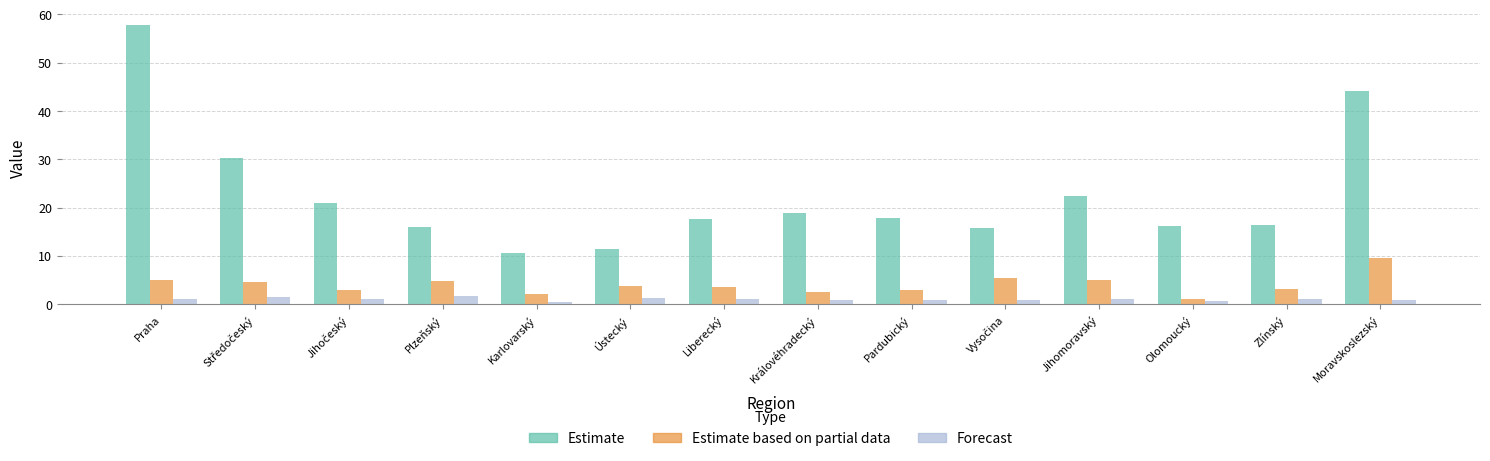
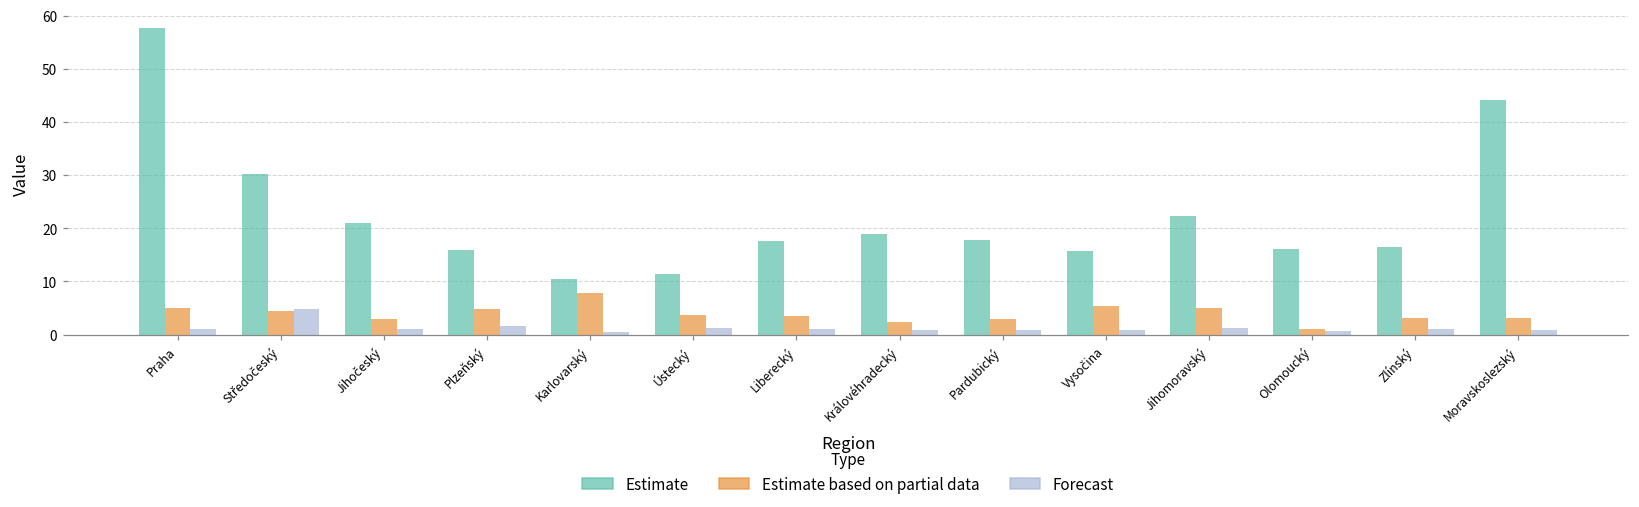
  {
    "Estimate": {
      "Praha": 58,
      "Středočeský": 30,
      "Jihočeský": 21,
      "Plzeňský": 16,
      "Karlovarský": 11,
      "Ústecký": 11,
      "Liberecký": 18,
      "Královéhradecký": 19,
      "Pardubický": 18,
      "Vysočina": 16,
      "Jihomoravský": 22,
      "Olomoucký": 16,
      "Zlínský": 16,
      "Moravskoslezský": 44
    },
    "Estimate based on partial data": {
      "Praha": 5,
      "Středočeský": 5,
      "Jihočeský": 3,
      "Plzeňský": 5,
-     "Karlovarský": 2,
+     "Karlovarský": 8,
      "Ústecký": 4,
      "Liberecký": 4,
      "Královéhradecký": 2,
      "Pardubický": 3,
      "Vysočina": 5,
      "Jihomoravský": 5,
      "Olomoucký": 1,
      "Zlínský": 3,
-     "Moravskoslezský": 10
+     "Moravskoslezský": 3
    },
    "Forecast": {
      "Praha": 1,
-     "Středočeský": 1,
+     "Středočeský": 5,
      "Jihočeský": 1,
      "Plzeňský": 2,
      "Karlovarský": 1,
      "Ústecký": 1,
      "Liberecký": 1,
      "Královéhradecký": 1,
      "Pardubický": 1,
      "Vysočina": 1,
      "Jihomoravský": 1,
      "Olomoucký": 1,
      "Zlínský": 1,
      "Moravskoslezský": 1
    }
  }
